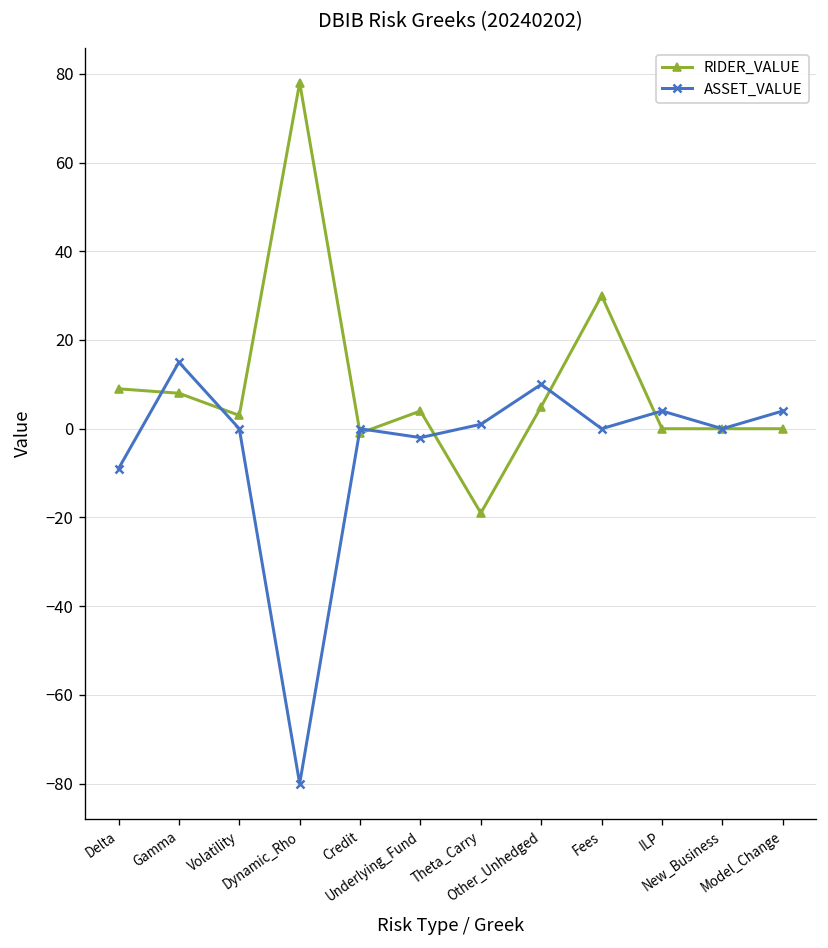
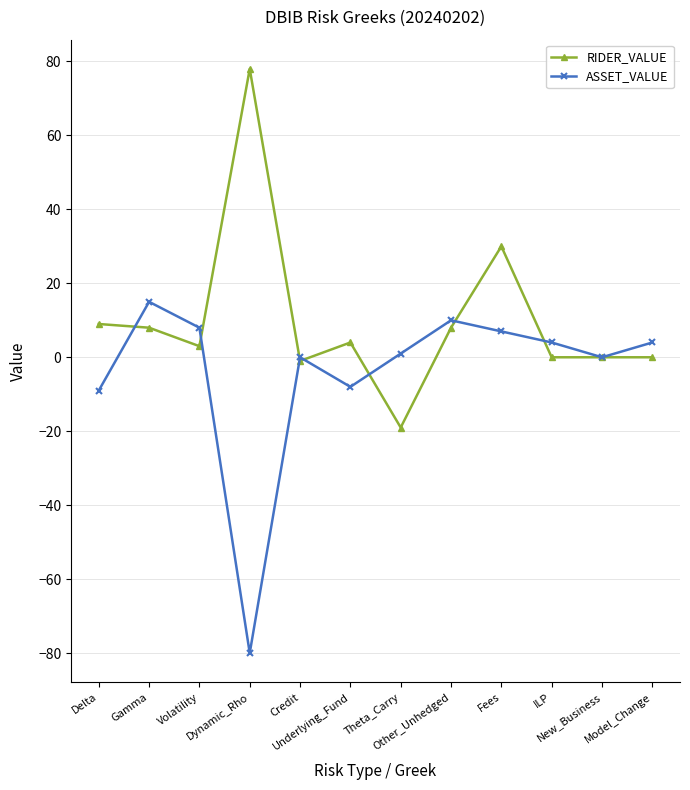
  {
    "RIDER_VALUE": {
      "Delta": 9,
      "Gamma": 8,
      "Volatility": 3,
      "Dynamic_Rho": 78,
      "Credit": -1,
      "Underlying_Fund": 4,
      "Theta_Carry": -19,
-     "Other_Unhedged": 5,
+     "Other_Unhedged": 8,
      "Fees": 30,
      "ILP": 0,
      "Model_Change": 0
    },
    "ASSET_VALUE": {
      "Delta": -9,
      "Gamma": 15,
-     "Volatility": 0,
+     "Volatility": 8,
      "Dynamic_Rho": -80,
      "Credit": 0,
-     "Underlying_Fund": -2,
+     "Underlying_Fund": -8,
      "Theta_Carry": 1,
      "Other_Unhedged": 10,
-     "Fees": 0,
+     "Fees": 7,
      "ILP": 4,
      "Model_Change": 4
    }
  }
